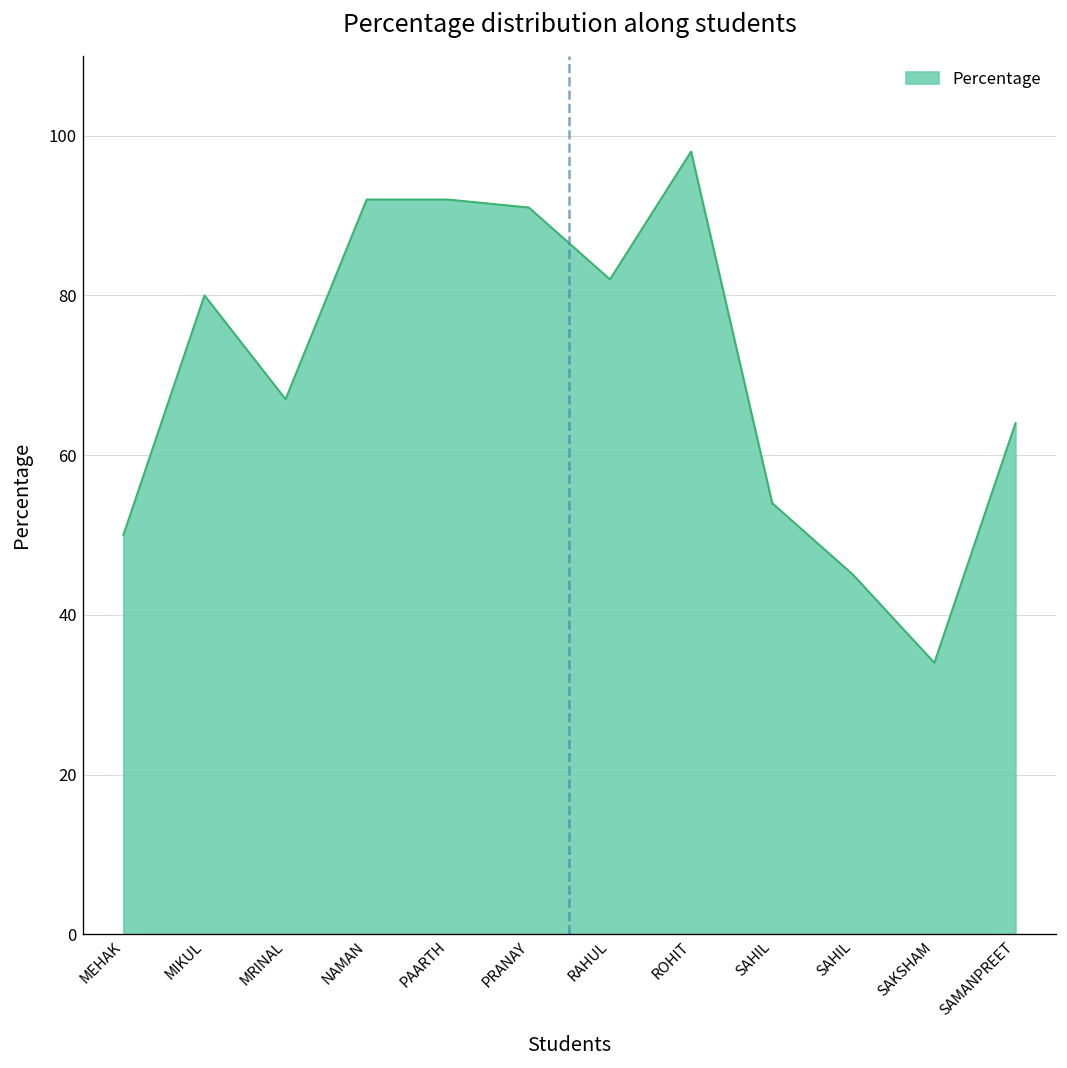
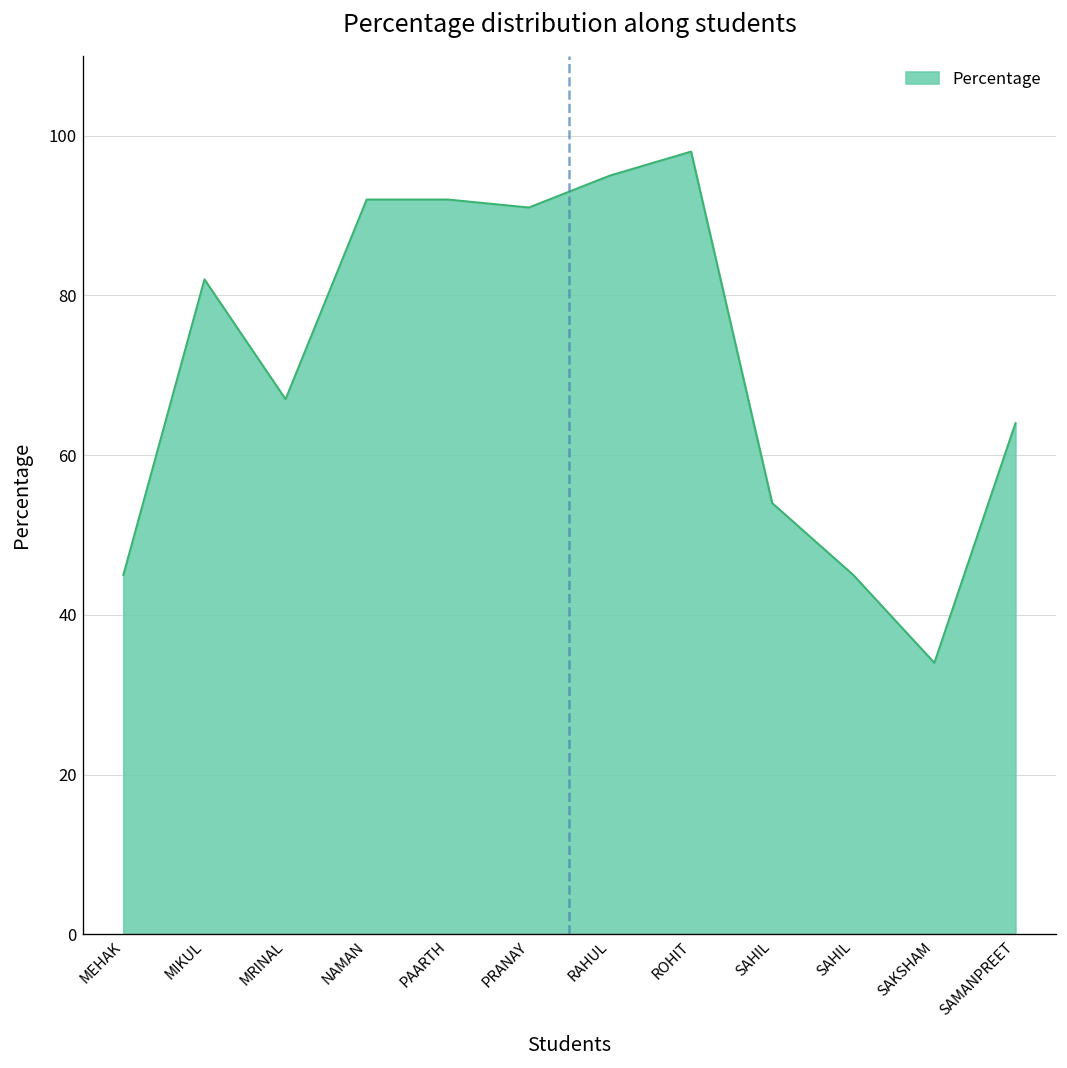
  {
-   "MEHAK": 50,
-   "MIKUL": 80,
+   "MEHAK": 45,
+   "MIKUL": 82,
    "MRINAL": 67,
    "NAMAN": 92,
    "PAARTH": 92,
    "PRANAY": 91,
-   "RAHUL": 82,
+   "RAHUL": 95,
    "ROHIT": 98,
    "SAKSHAM": 34,
    "SAMANPREET": 64
  }
